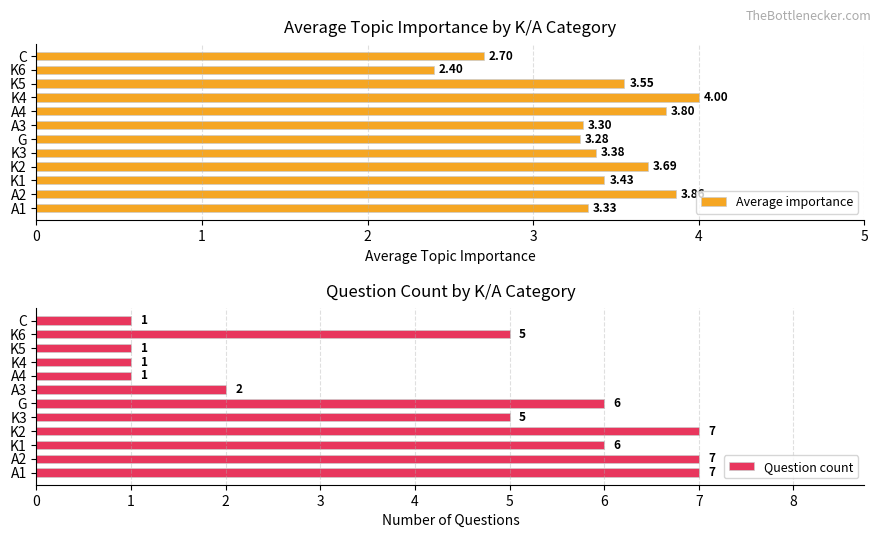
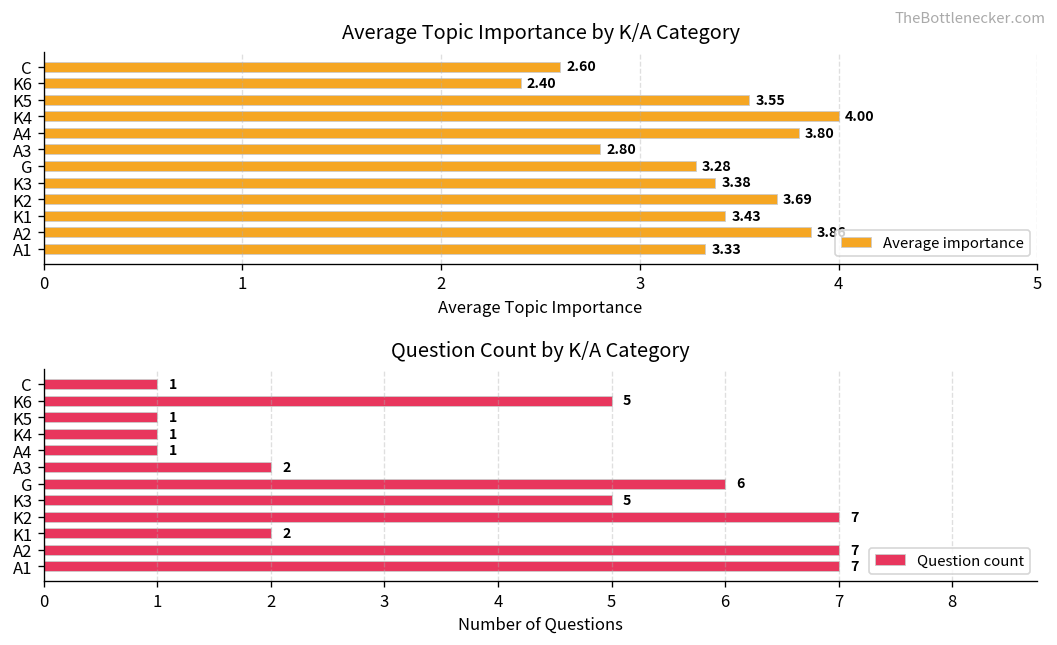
  {
    "Average Topic Importance by K/A Category": {
-     "C": 2.70,
+     "C": 2.60,
      "K6": 2.40,
      "K5": 3.55,
      "K4": 4.00,
      "A4": 3.80,
-     "A3": 3.30,
+     "A3": 2.80,
      "G": 3.28,
      "K3": 3.38,
      "K2": 3.69,
      "K1": 3.43,
      "A1": 3.33
    },
    "Question Count by K/A Category": {
      "C": 1,
      "K6": 5,
      "K5": 1,
      "K4": 1,
      "A4": 1,
      "A3": 2,
      "G": 6,
      "K3": 5,
      "K2": 7,
-     "K1": 6,
+     "K1": 2,
      "A2": 7,
      "A1": 7
    }
  }
